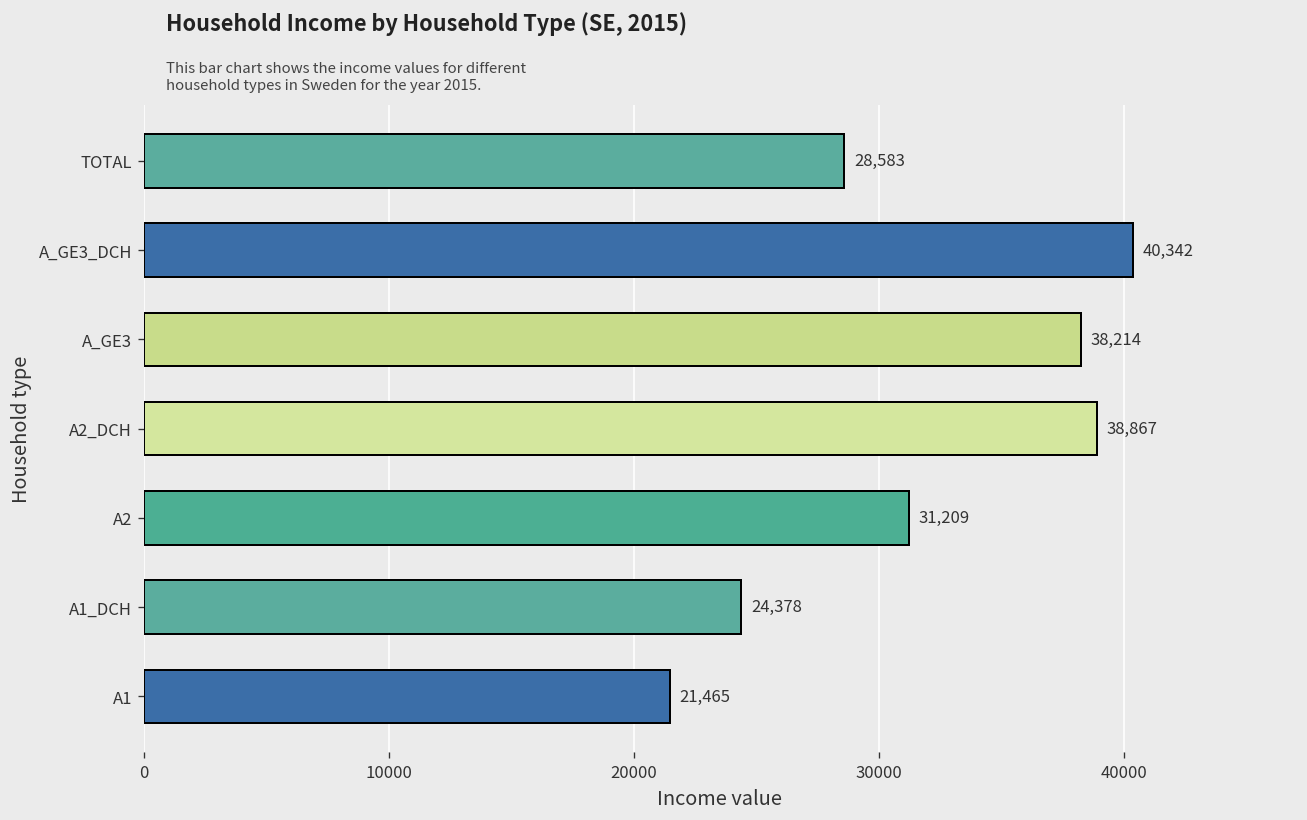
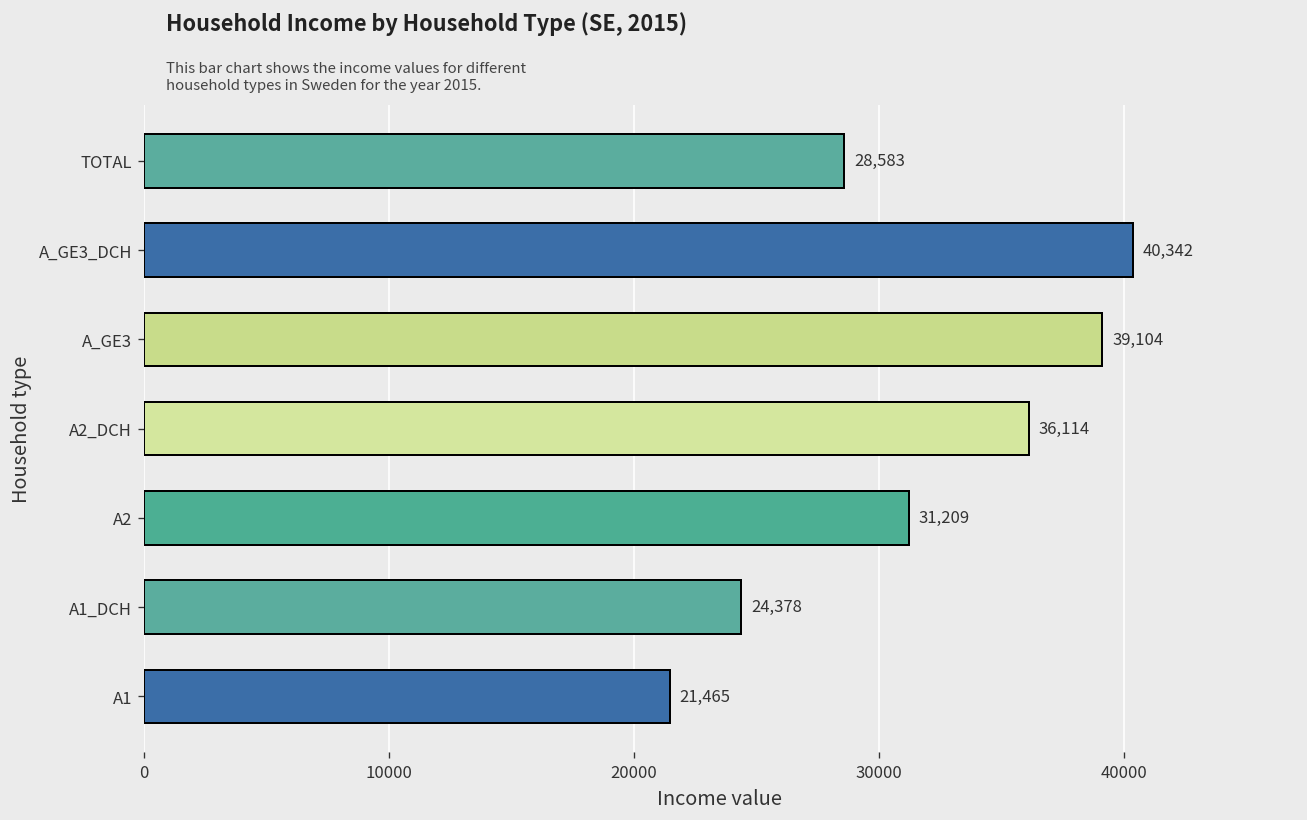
  {
    "TOTAL": "28,583",
    "A_GE3_DCH": "40,342",
-   "A_GE3": "38,214",
-   "A2_DCH": "38,867",
+   "A_GE3": "39,104",
+   "A2_DCH": "36,114",
    "A2": "31,209",
    "A1_DCH": "24,378",
    "A1": "21,465"
  }
